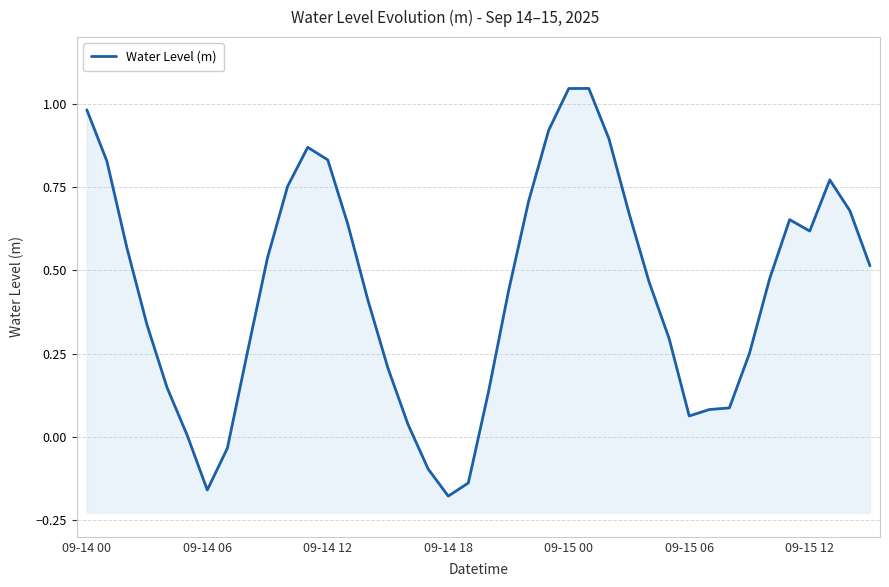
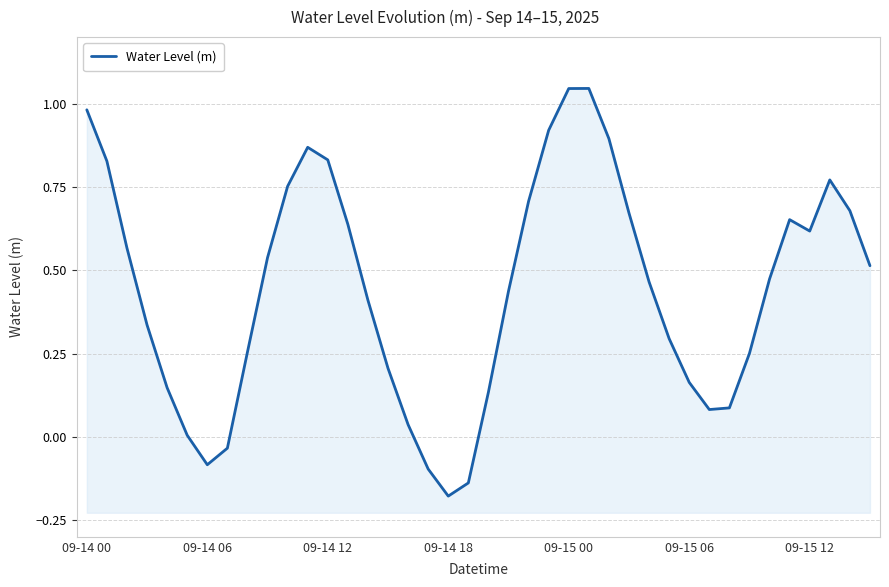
  {
    "09-14 00": 0.98,
-   "09-14 06": -0.16,
+   "09-14 06": -0.08,
    "09-14 12": 0.83,
    "09-14 18": -0.18,
    "09-15 00": 1.05,
-   "09-15 06": 0.06,
+   "09-15 06": 0.16,
    "09-15 12": 0.62
  }
